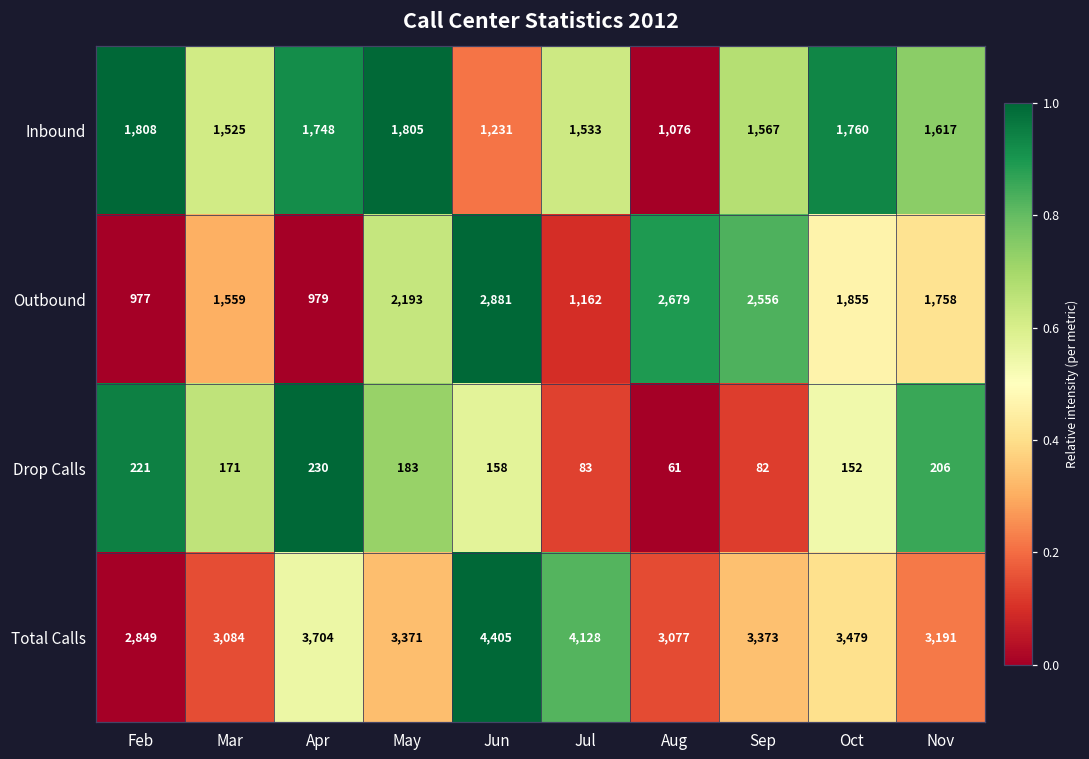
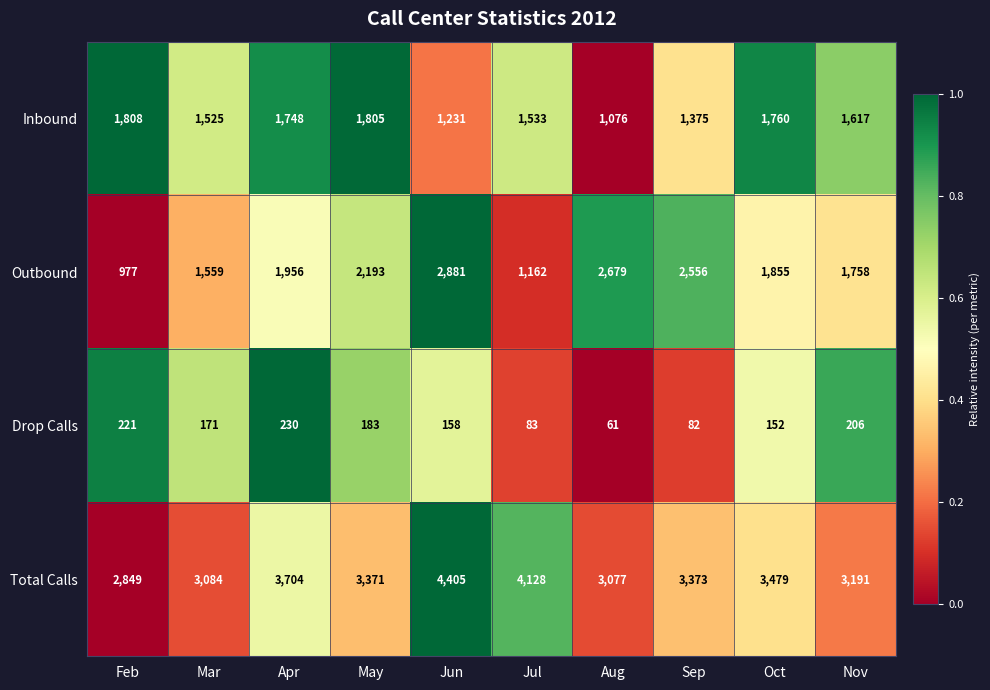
  {
    "Inbound": {
      "Feb": "1,808",
      "Mar": "1,525",
      "Apr": "1,748",
      "May": "1,805",
      "Jun": "1,231",
      "Jul": "1,533",
      "Aug": "1,076",
-     "Sep": "1,567",
+     "Sep": "1,375",
      "Oct": "1,760",
      "Nov": "1,617"
    },
    "Outbound": {
      "Feb": "977",
      "Mar": "1,559",
-     "Apr": "979",
+     "Apr": "1,956",
      "May": "2,193",
      "Jun": "2,881",
      "Jul": "1,162",
      "Aug": "2,679",
      "Sep": "2,556",
      "Oct": "1,855",
      "Nov": "1,758"
    },
    "Drop Calls": {
      "Feb": "221",
      "Mar": "171",
      "Apr": "230",
      "May": "183",
      "Jun": "158",
      "Jul": "83",
      "Aug": "61",
      "Sep": "82",
      "Oct": "152",
      "Nov": "206"
    },
    "Total Calls": {
      "Feb": "2,849",
      "Mar": "3,084",
      "Apr": "3,704",
      "May": "3,371",
      "Jun": "4,405",
      "Jul": "4,128",
      "Aug": "3,077",
      "Sep": "3,373",
      "Oct": "3,479",
      "Nov": "3,191"
    }
  }
